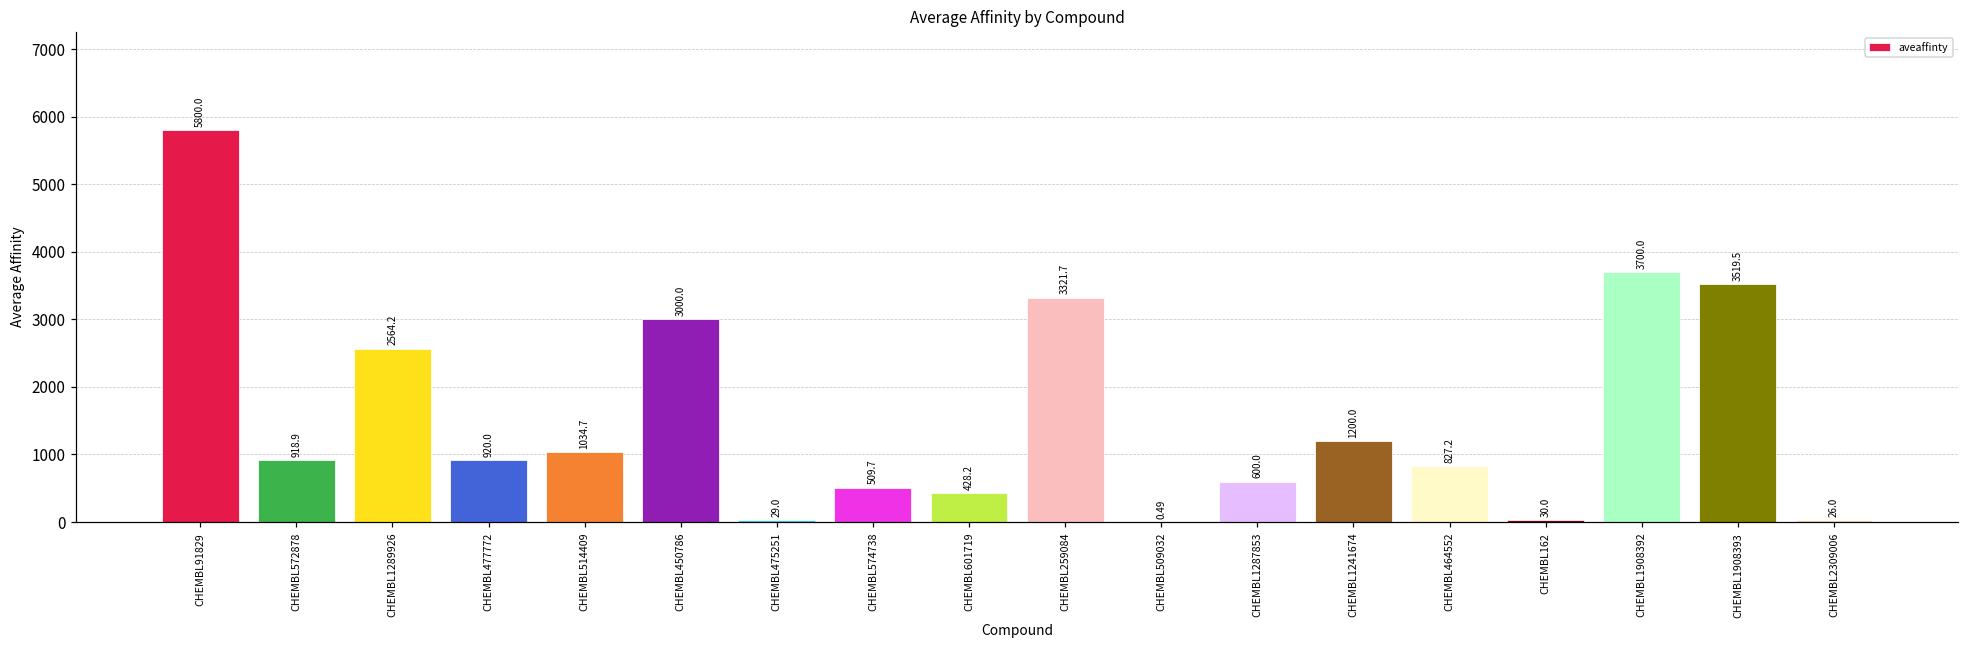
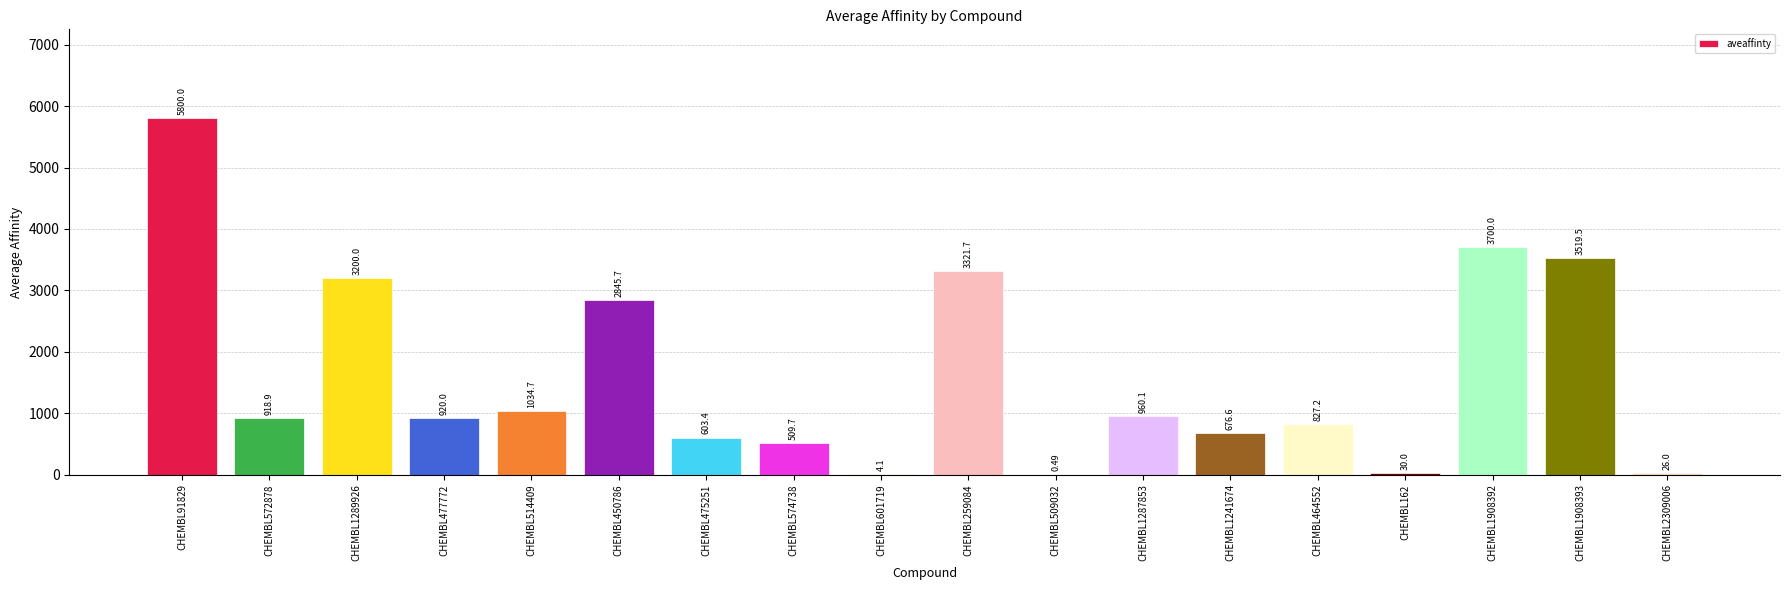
  {
    "CHEMBL91829": 5800.0,
    "CHEMBL572878": 918.9,
-   "CHEMBL1289926": 2564.2,
+   "CHEMBL1289926": 3200.0,
    "CHEMBL477772": 920.0,
    "CHEMBL514409": 1034.7,
-   "CHEMBL450786": 3000.0,
-   "CHEMBL475251": 29.0,
+   "CHEMBL450786": 2845.7,
+   "CHEMBL475251": 603.4,
    "CHEMBL574738": 509.7,
-   "CHEMBL601719": 428.2,
+   "CHEMBL601719": 4.1,
    "CHEMBL259084": 3321.7,
    "CHEMBL509032": 0.49,
-   "CHEMBL1287853": 600.0,
-   "CHEMBL1241674": 1200.0,
+   "CHEMBL1287853": 960.1,
+   "CHEMBL1241674": 676.6,
    "CHEMBL464552": 827.2,
    "CHEMBL162": 30.0,
    "CHEMBL1908392": 3700.0,
    "CHEMBL1908393": 3519.5,
    "CHEMBL2309006": 26.0
  }
